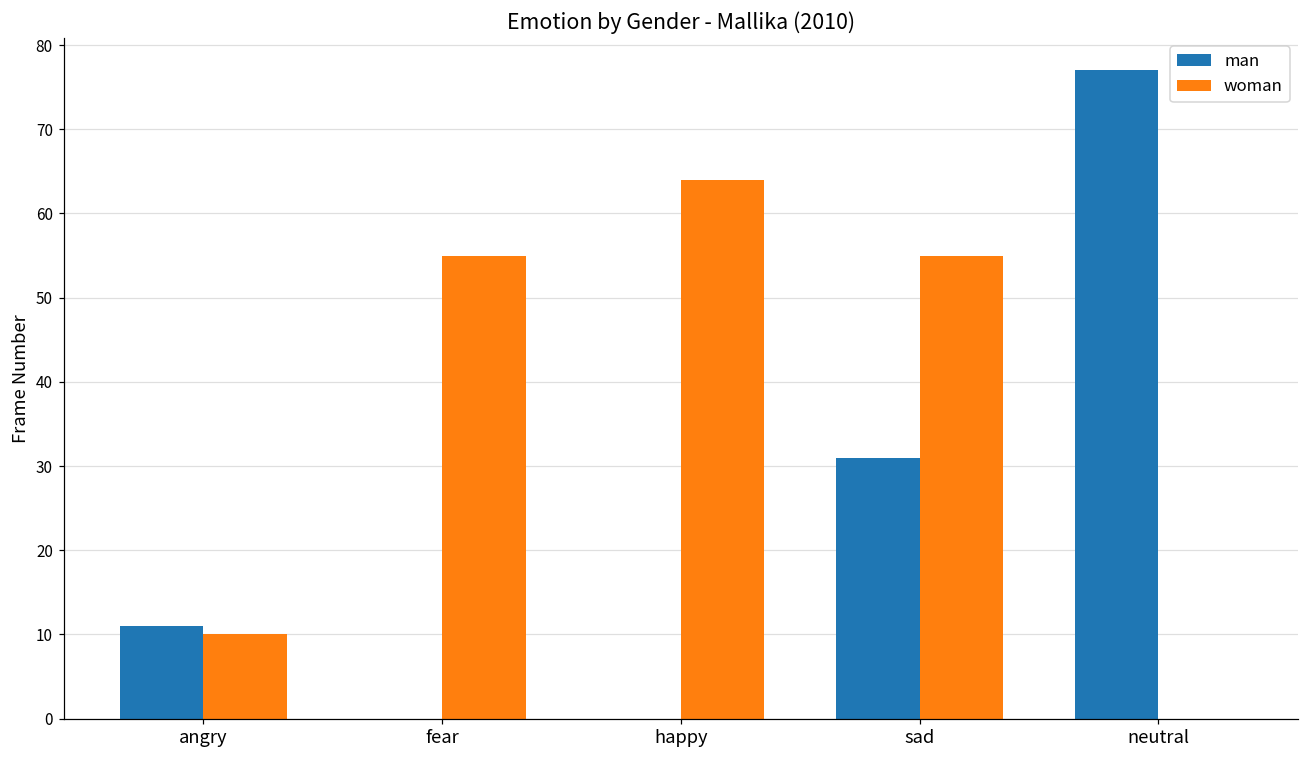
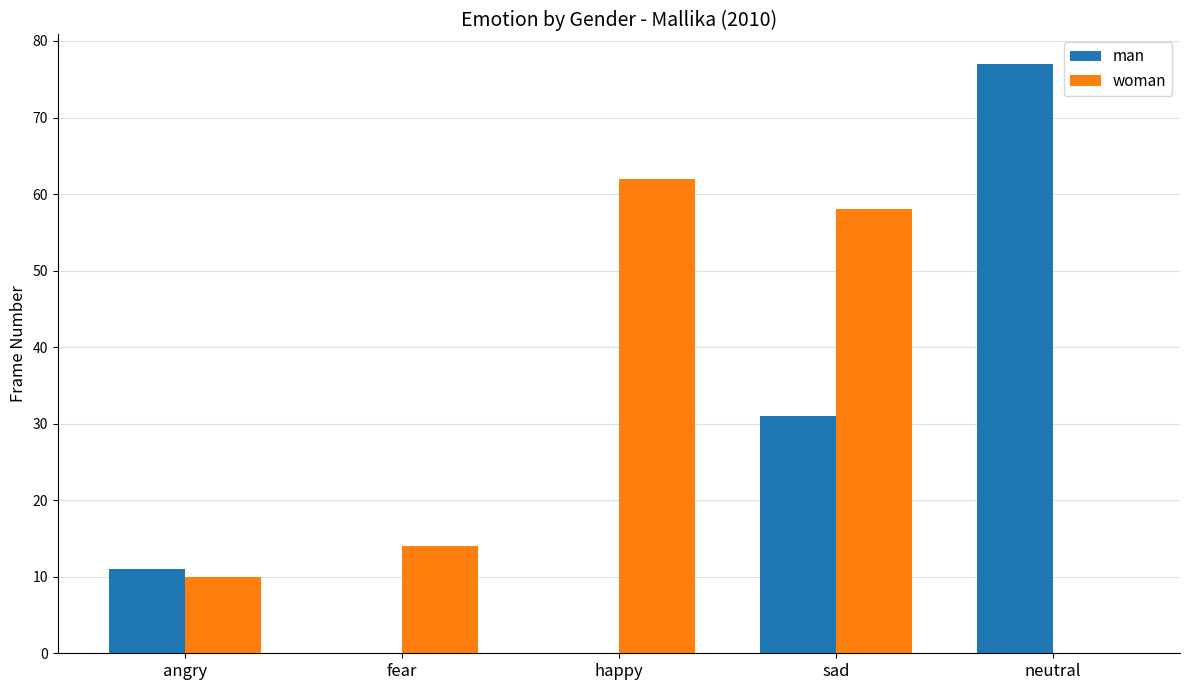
  {
    "man": {
      "angry": 11,
      "fear": 0,
      "happy": 0,
      "sad": 31,
      "neutral": 77
    },
    "woman": {
      "angry": 10,
-     "fear": 55,
-     "happy": 64,
-     "sad": 55,
+     "fear": 14,
+     "happy": 62,
+     "sad": 58,
      "neutral": 0
    }
  }
